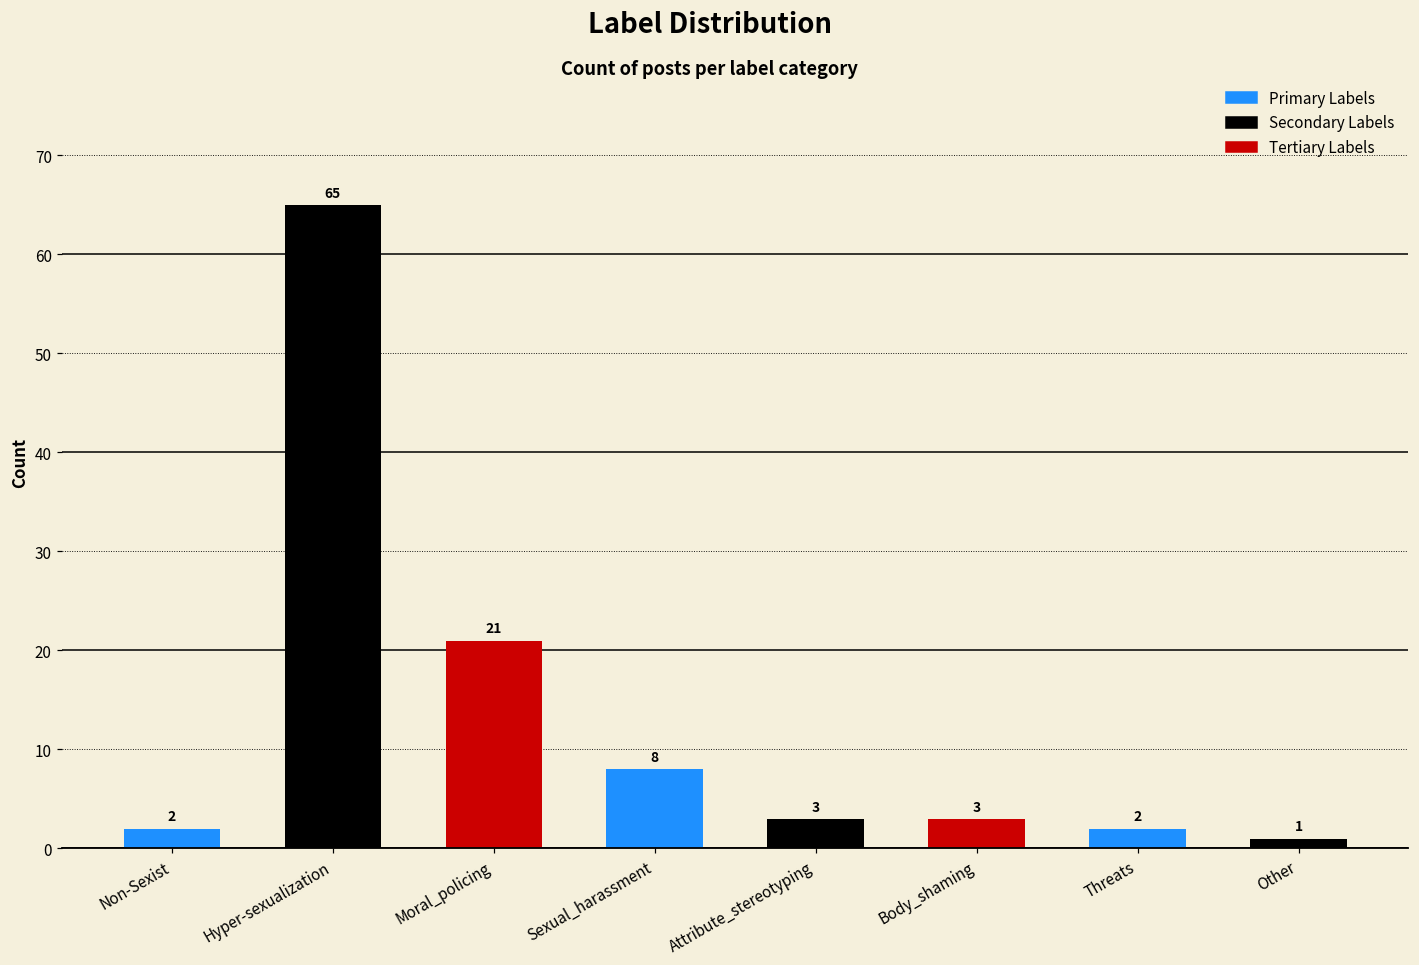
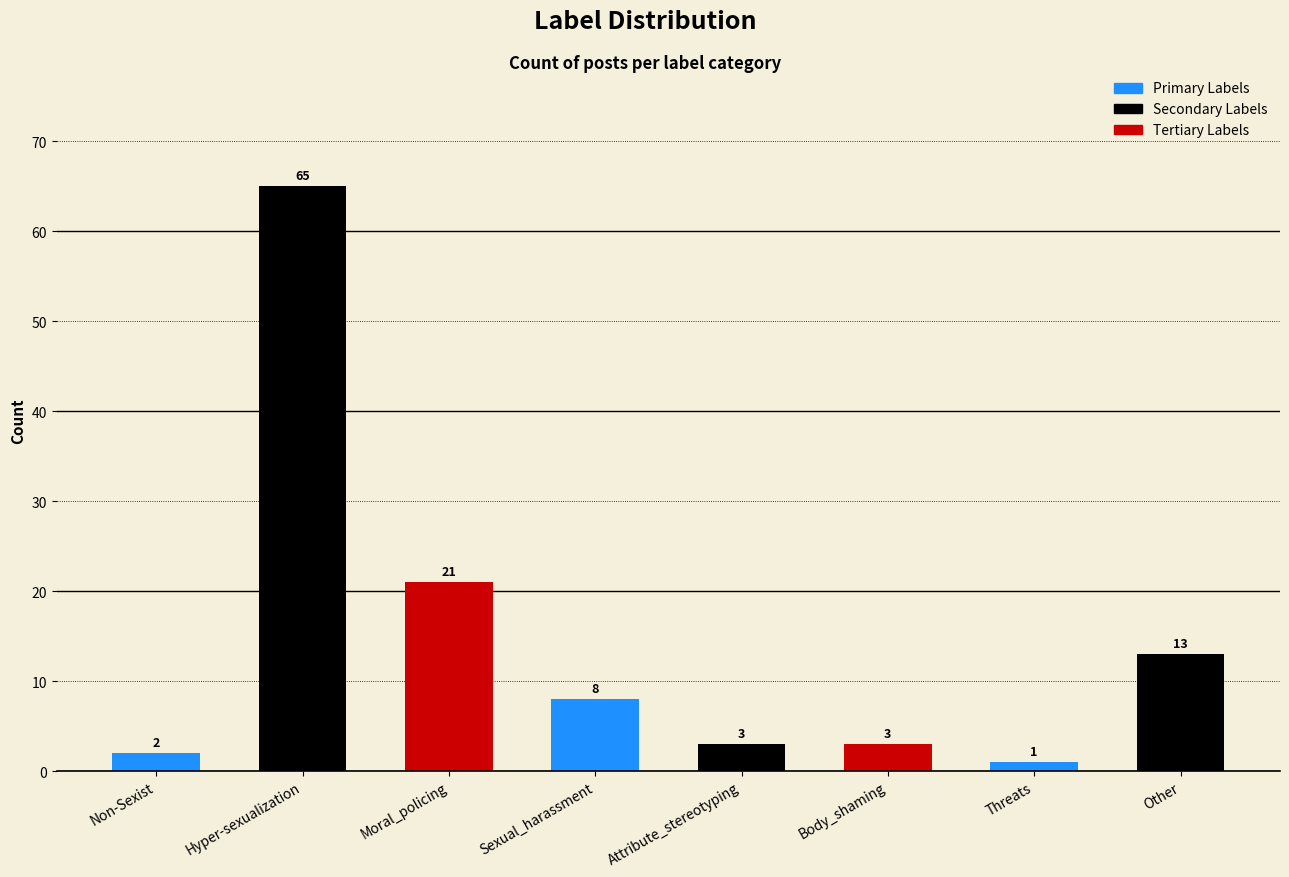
  {
    "Non-Sexist": 2,
    "Hyper-sexualization": 65,
    "Moral_policing": 21,
    "Sexual_harassment": 8,
    "Attribute_stereotyping": 3,
    "Body_shaming": 3,
-   "Threats": 2,
-   "Other": 1
+   "Threats": 1,
+   "Other": 13
  }
